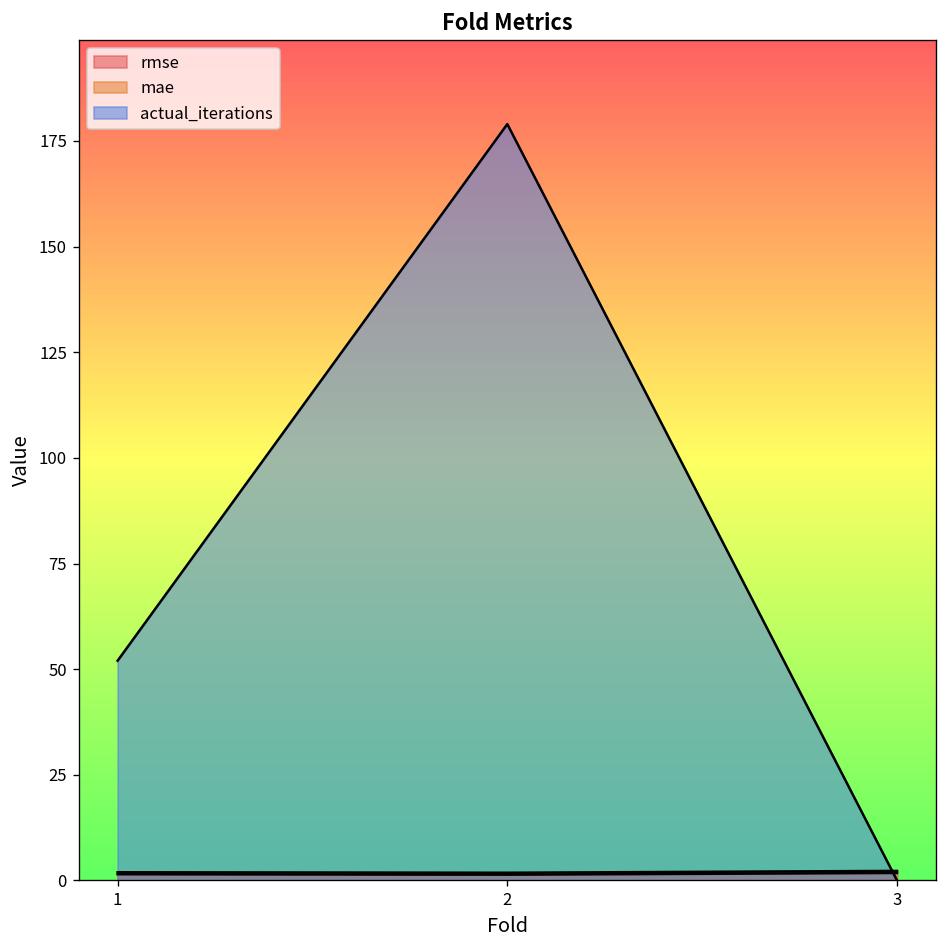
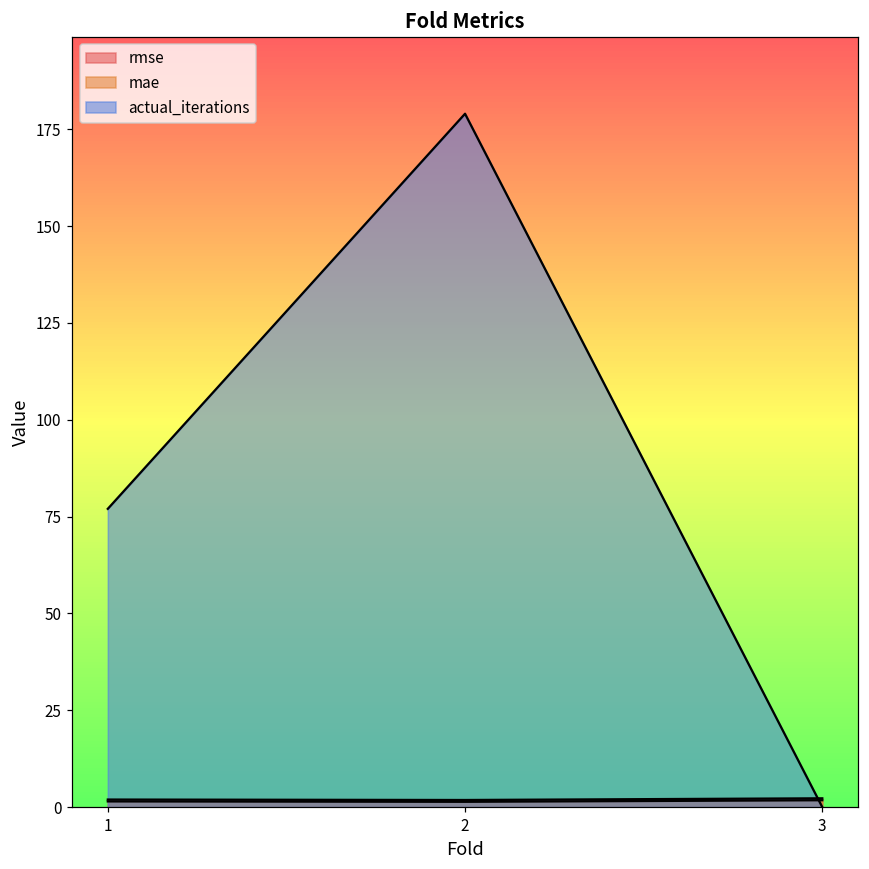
  {
    "actual_iterations": {
-     "1": 52,
+     "1": 77,
      "2": 179,
      "3": 0
    }
  }
